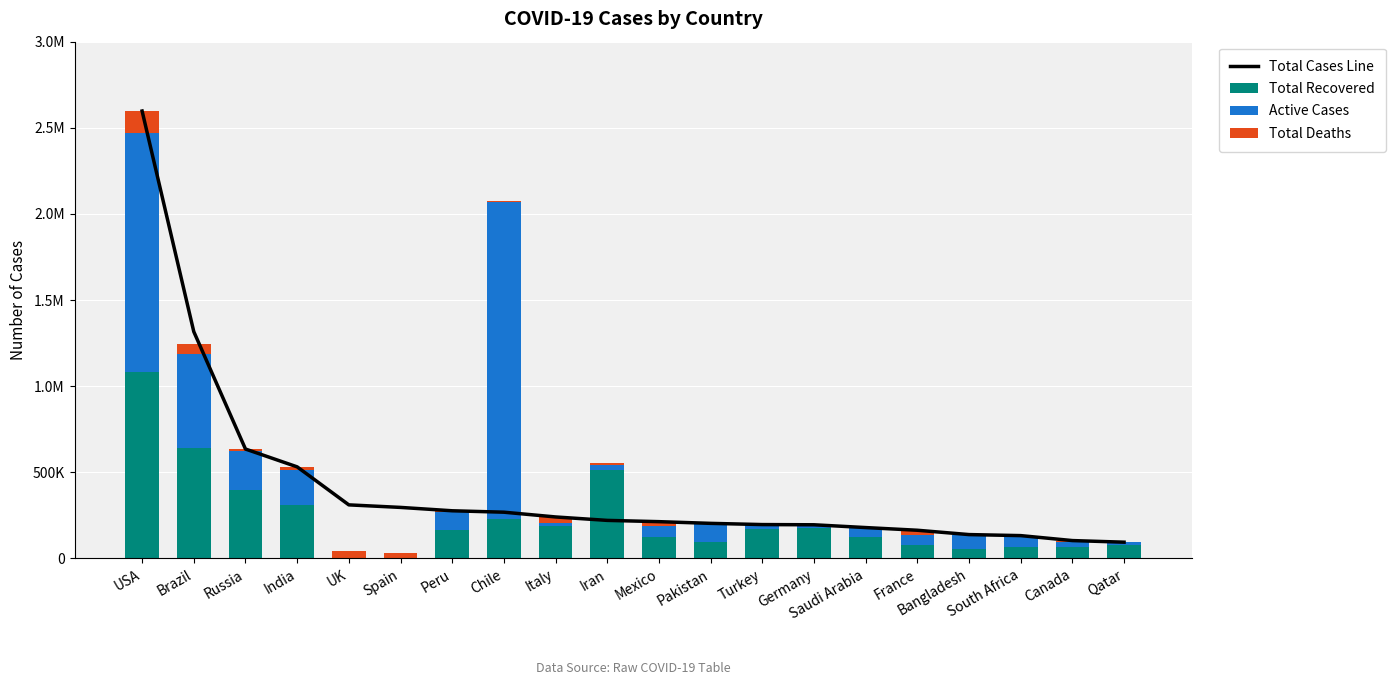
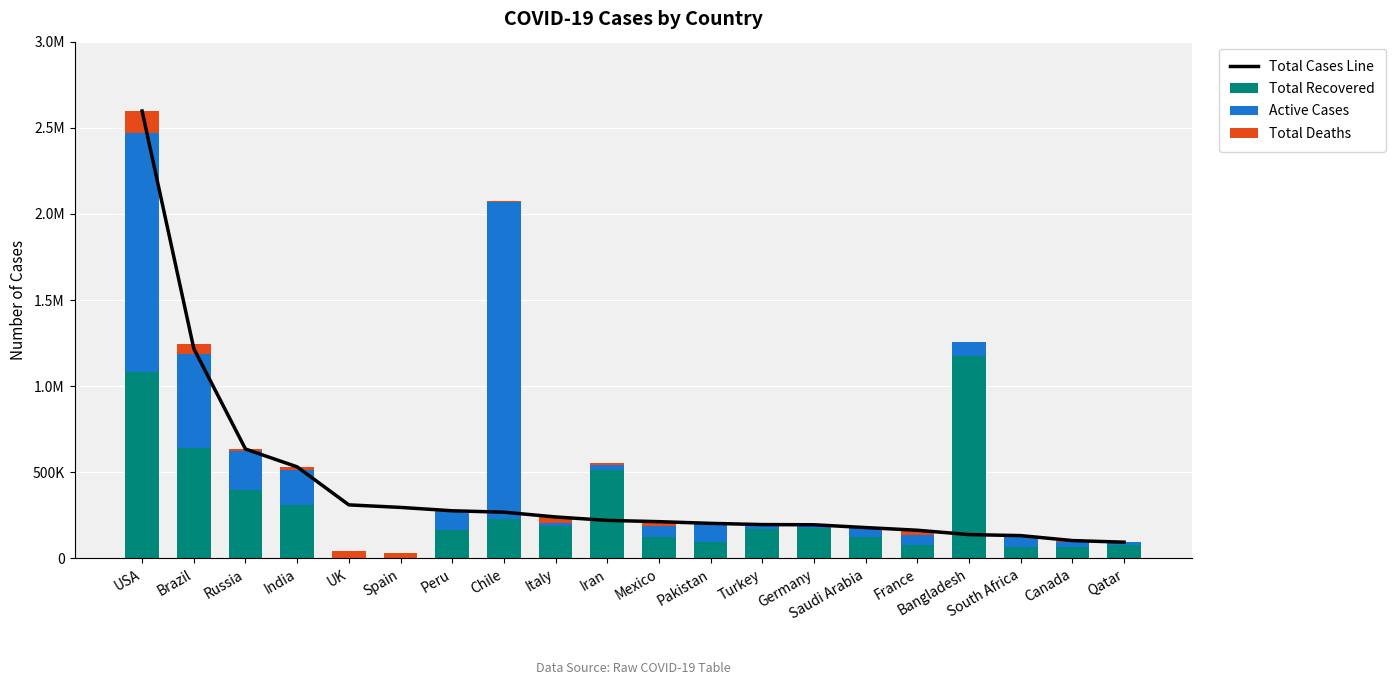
  {
    "Total Cases Line": {
      "USA": 2600000,
-     "Brazil": 1320000,
+     "Brazil": 1220000,
      "Russia": 630000,
      "India": 530000,
      "UK": 310000,
      "Spain": 300000,
      "Peru": 280000,
      "Chile": 270000,
      "Italy": 240000,
      "Iran": 220000,
      "Mexico": 210000,
      "Pakistan": 200000,
      "Turkey": 200000,
      "Germany": 190000,
      "Saudi Arabia": 180000,
      "France": 160000,
      "Bangladesh": 140000,
      "South Africa": 130000,
      "Canada": 100000,
      "Qatar": 90000
    },
    "Total Recovered": {
      "USA": 1080000,
      "Brazil": 640000,
      "Russia": 400000,
      "India": 310000,
      "UK": 0,
      "Spain": 0,
      "Peru": 160000,
      "Chile": 230000,
      "Italy": 190000,
      "Iran": 520000,
      "Mexico": 120000,
      "Pakistan": 90000,
      "Turkey": 170000,
      "Germany": 180000,
      "Saudi Arabia": 120000,
      "France": 80000,
-     "Bangladesh": 60000,
+     "Bangladesh": 1170000,
      "South Africa": 70000,
      "Canada": 70000,
      "Qatar": 80000
    },
    "Active Cases": {
      "USA": 1390000,
      "Brazil": 540000,
      "Russia": 230000,
      "India": 200000,
      "UK": 0,
      "Spain": 0,
      "Peru": 100000,
      "Chile": 1840000,
      "Italy": 20000,
      "Iran": 30000,
      "Mexico": 60000,
      "Pakistan": 110000,
      "Turkey": 20000,
      "Saudi Arabia": 50000,
      "France": 60000,
      "Bangladesh": 80000,
      "South Africa": 60000,
      "Canada": 30000,
      "Qatar": 20000
    },
    "Total Deaths": {
      "USA": 130000,
      "Brazil": 60000,
      "India": 20000,
      "UK": 40000,
      "Spain": 30000,
      "Italy": 30000,
      "Mexico": 30000,
      "France": 30000
    }
  }
